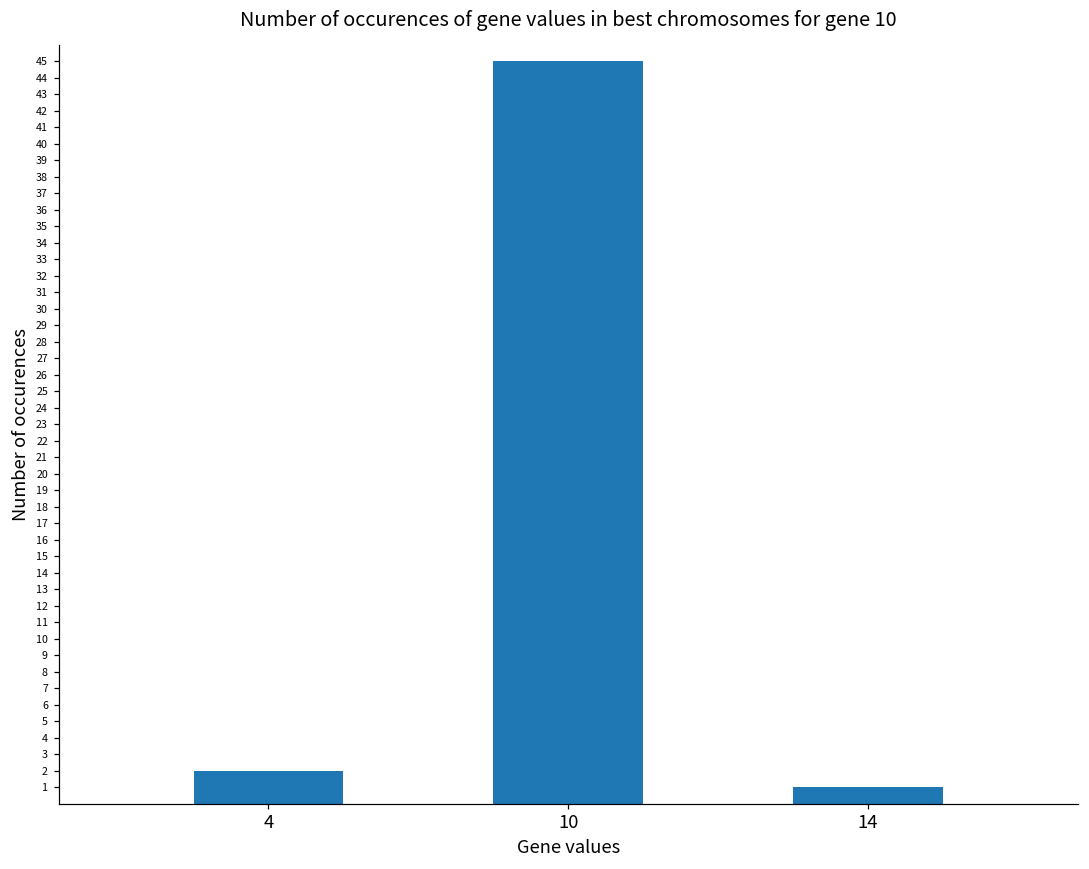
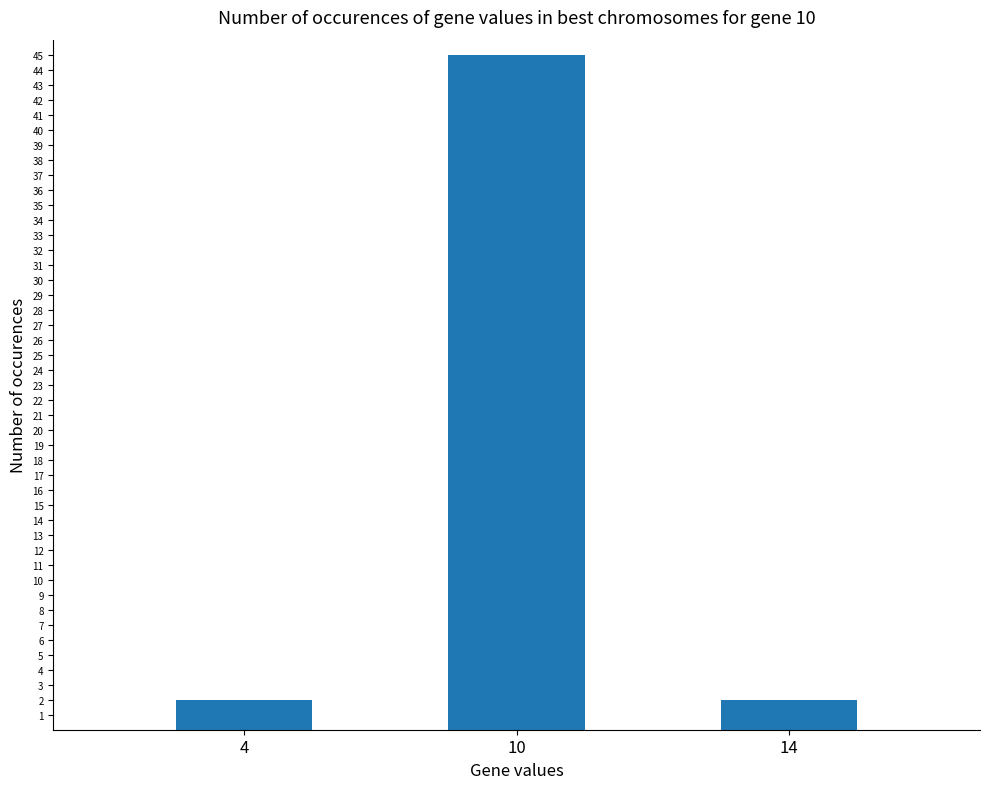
  {
    "4": 2,
    "10": 45,
-   "14": 1
+   "14": 2
  }
